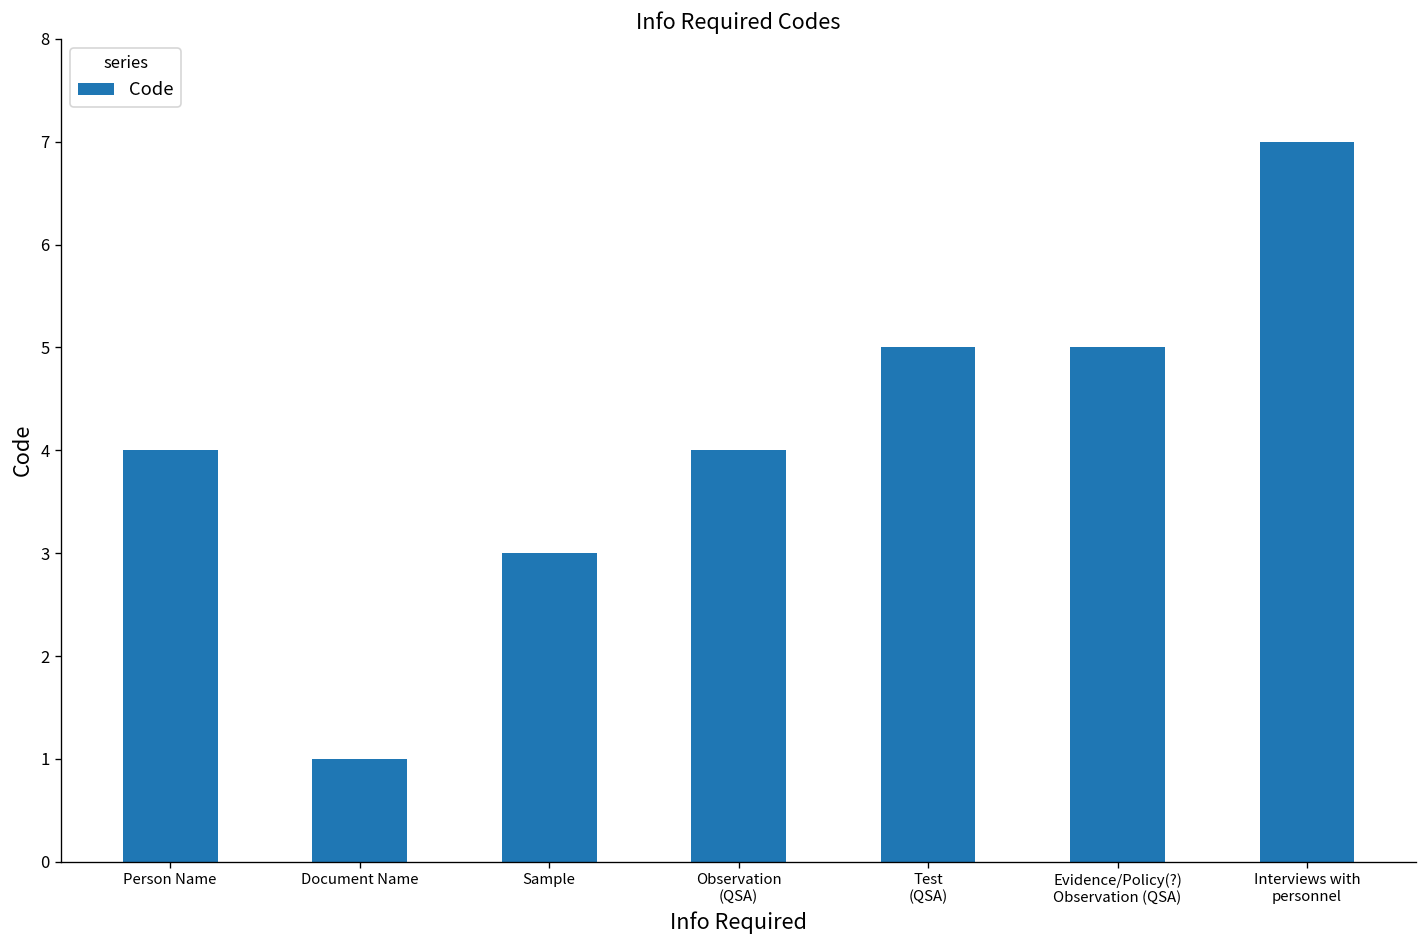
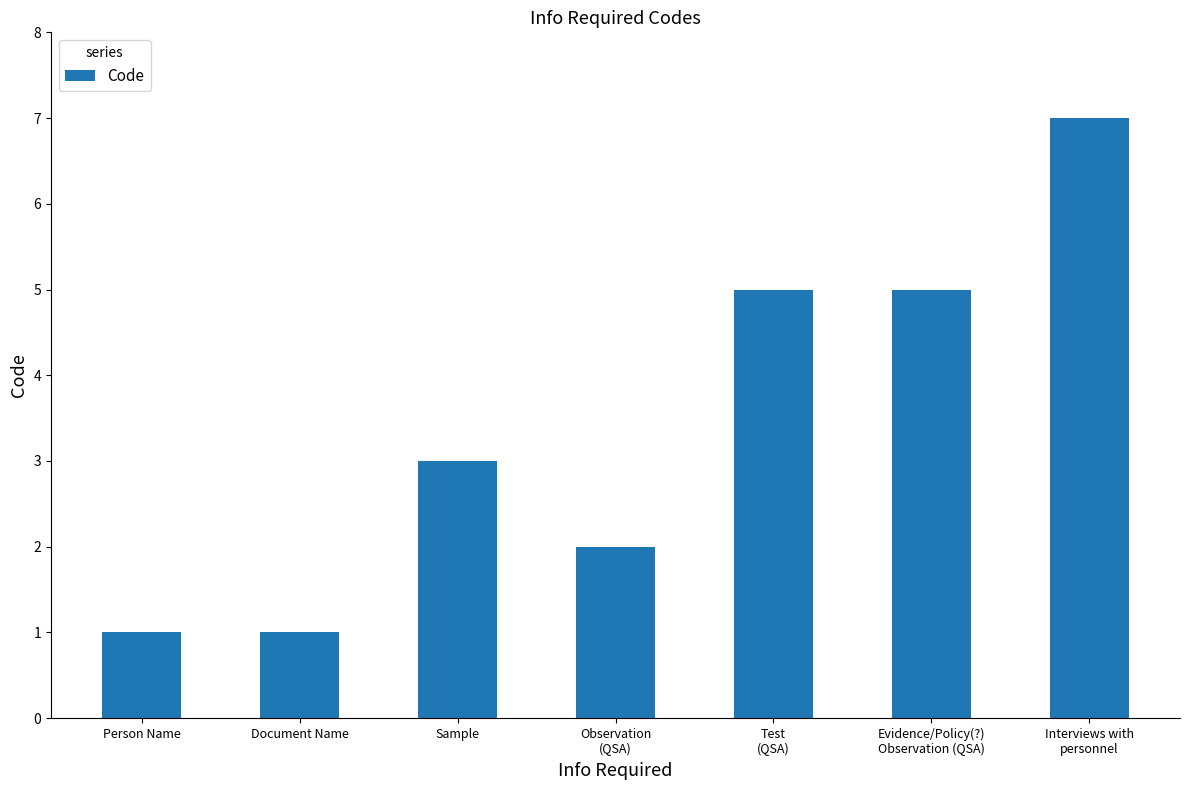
  {
-   "Person Name": 4,
+   "Person Name": 1,
    "Document Name": 1,
    "Sample": 3,
-   "Observation (QSA)": 4,
+   "Observation (QSA)": 2,
    "Test (QSA)": 5,
    "Evidence/Policy(?) Observation (QSA)": 5,
    "Interviews with personnel": 7
  }
